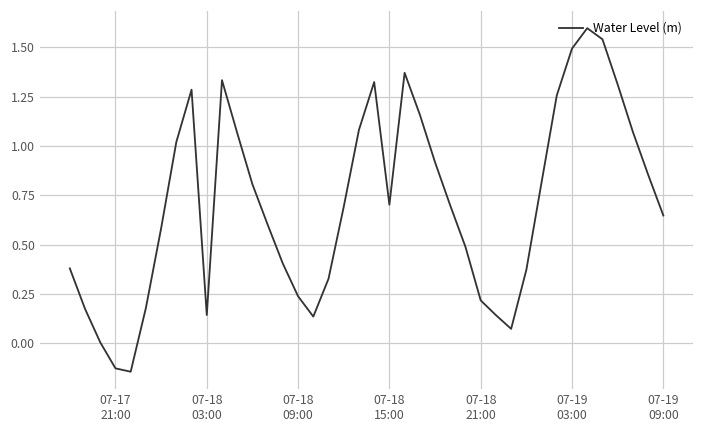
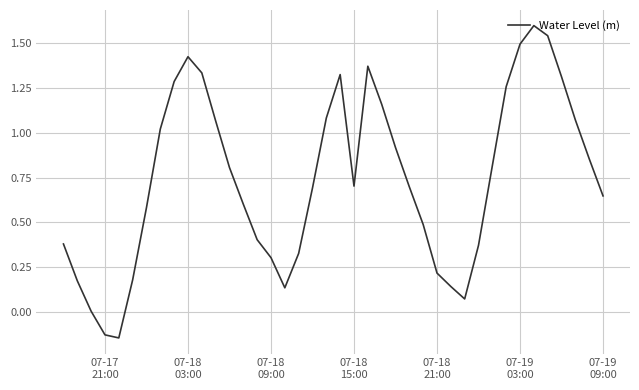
  {
    "07-17 21:00": -0.13,
-   "07-18 03:00": 0.14,
-   "07-18 09:00": 0.24,
+   "07-18 03:00": 1.42,
+   "07-18 09:00": 0.30,
    "07-18 15:00": 0.70,
    "07-18 21:00": 0.22,
    "07-19 03:00": 1.49,
    "07-19 09:00": 0.65
  }
